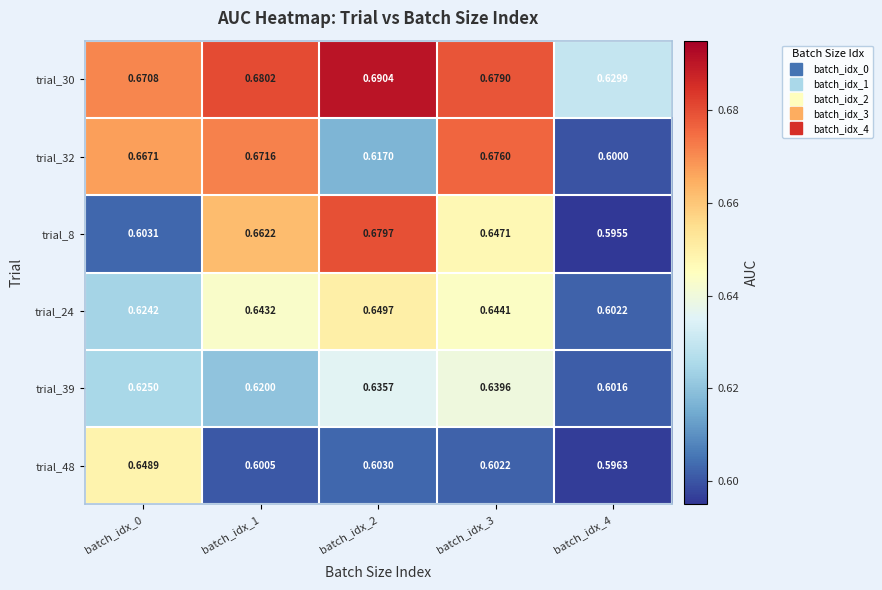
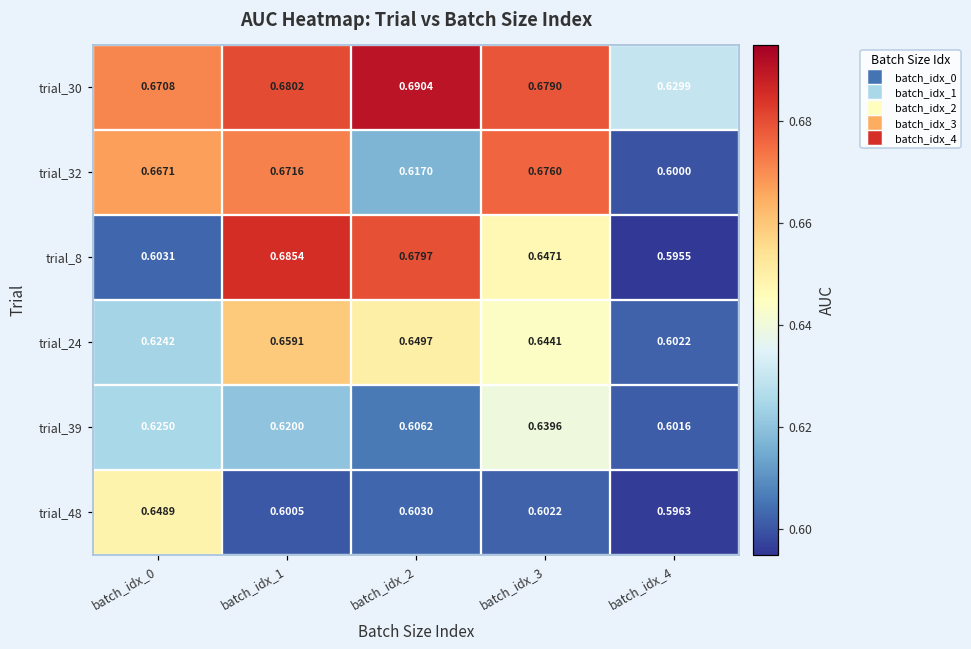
  {
    "trial_30": {
      "batch_idx_0": 0.6708,
      "batch_idx_1": 0.6802,
      "batch_idx_2": 0.6904,
      "batch_idx_3": 0.6790,
      "batch_idx_4": 0.6299
    },
    "trial_32": {
      "batch_idx_0": 0.6671,
      "batch_idx_1": 0.6716,
      "batch_idx_2": 0.6170,
      "batch_idx_3": 0.6760,
      "batch_idx_4": 0.6000
    },
    "trial_8": {
      "batch_idx_0": 0.6031,
-     "batch_idx_1": 0.6622,
+     "batch_idx_1": 0.6854,
      "batch_idx_2": 0.6797,
      "batch_idx_3": 0.6471,
      "batch_idx_4": 0.5955
    },
    "trial_24": {
      "batch_idx_0": 0.6242,
-     "batch_idx_1": 0.6432,
+     "batch_idx_1": 0.6591,
      "batch_idx_2": 0.6497,
      "batch_idx_3": 0.6441,
      "batch_idx_4": 0.6022
    },
    "trial_39": {
      "batch_idx_0": 0.6250,
      "batch_idx_1": 0.6200,
-     "batch_idx_2": 0.6357,
+     "batch_idx_2": 0.6062,
      "batch_idx_3": 0.6396,
      "batch_idx_4": 0.6016
    },
    "trial_48": {
      "batch_idx_0": 0.6489,
      "batch_idx_1": 0.6005,
      "batch_idx_2": 0.6030,
      "batch_idx_3": 0.6022,
      "batch_idx_4": 0.5963
    }
  }
